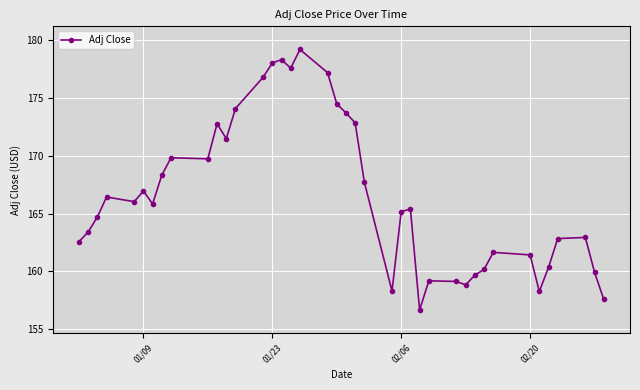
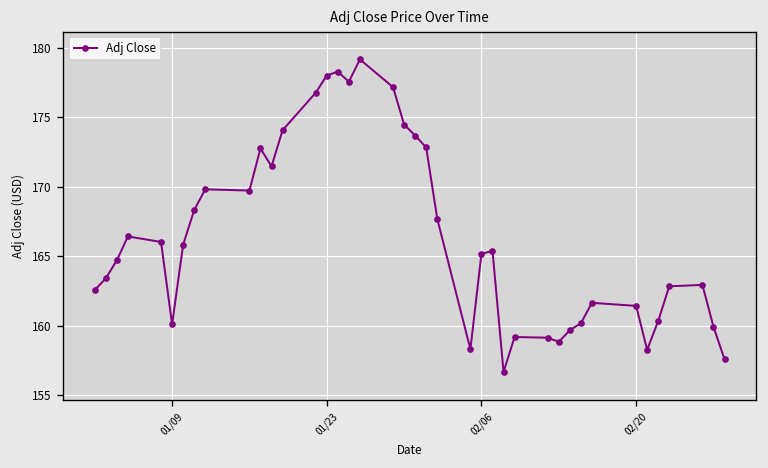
  {
-   "01/09": 167.0,
+   "01/09": 160.1,
    "01/23": 178.0,
    "02/06": 165.2,
    "02/20": 161.4
  }
